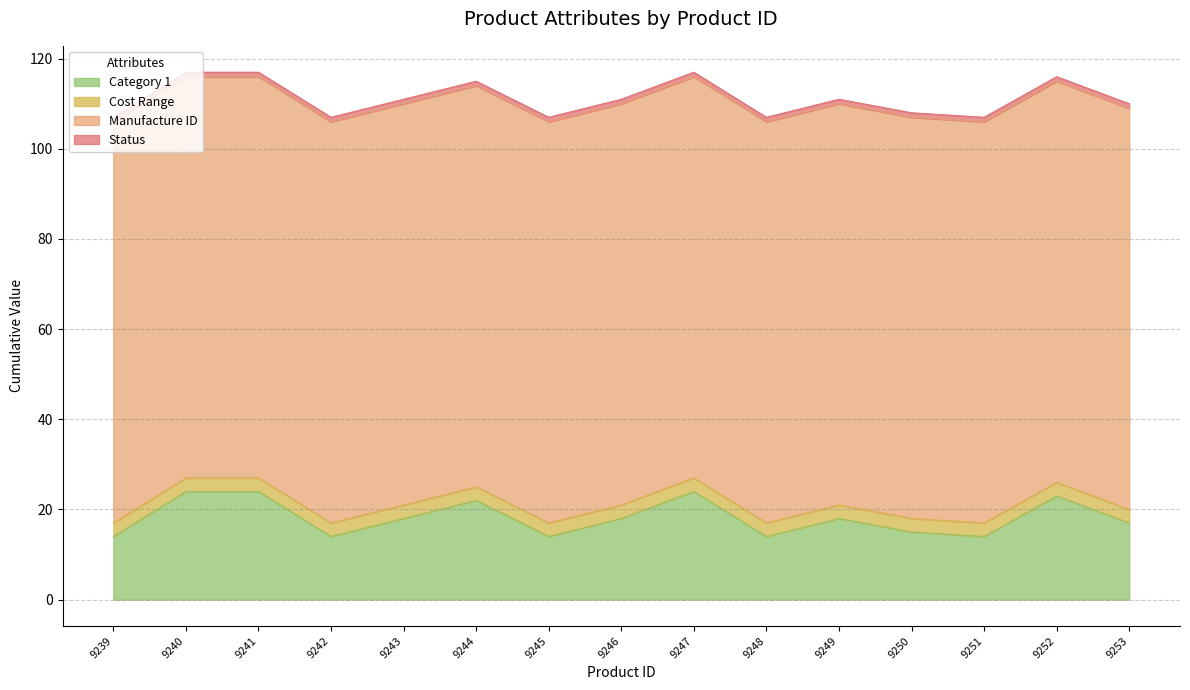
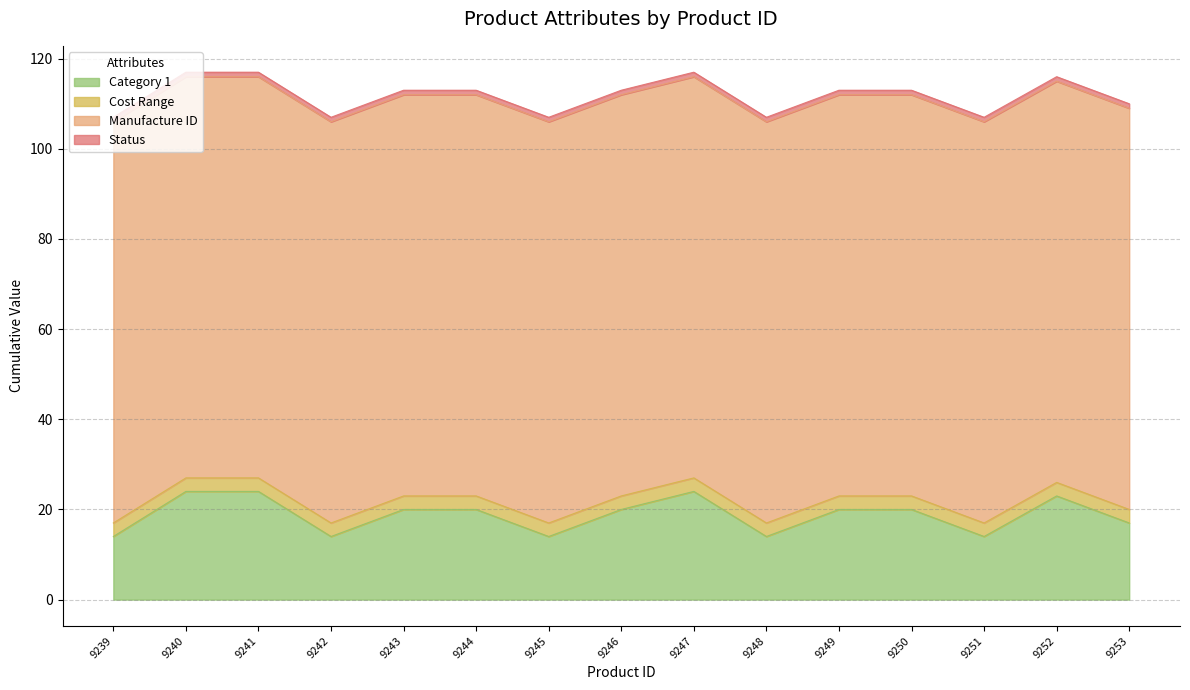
  {
    "Category 1": {
      "9239": 14,
      "9240": 24,
      "9241": 24,
      "9242": 14,
-     "9243": 18,
-     "9244": 22,
+     "9243": 20,
+     "9244": 20,
      "9245": 14,
-     "9246": 18,
+     "9246": 20,
      "9247": 24,
      "9248": 14,
-     "9249": 18,
-     "9250": 15,
+     "9249": 20,
+     "9250": 20,
      "9251": 14,
      "9252": 23,
      "9253": 17
    }
  }
